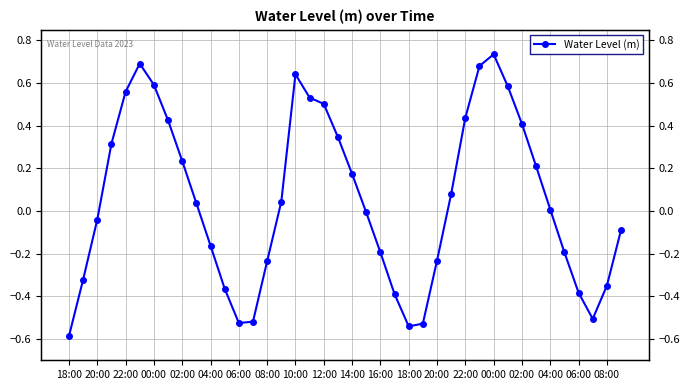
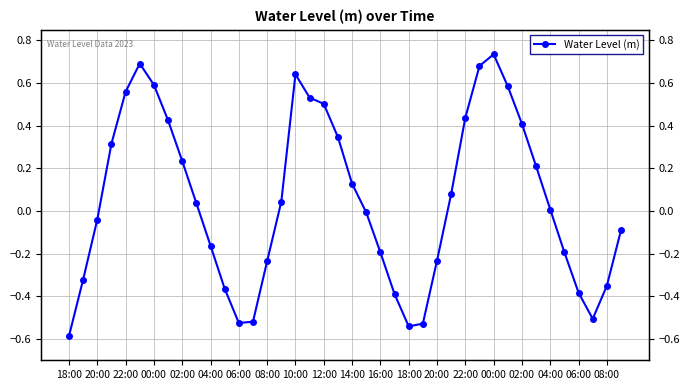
  {
    "10:00": 0.64,
    "12:00": 0.50,
-   "14:00": 0.17,
+   "14:00": 0.13,
    "16:00": -0.19
  }
